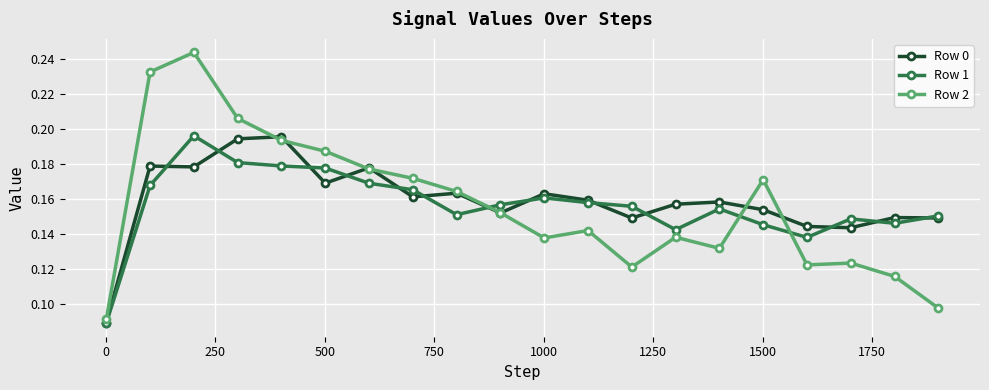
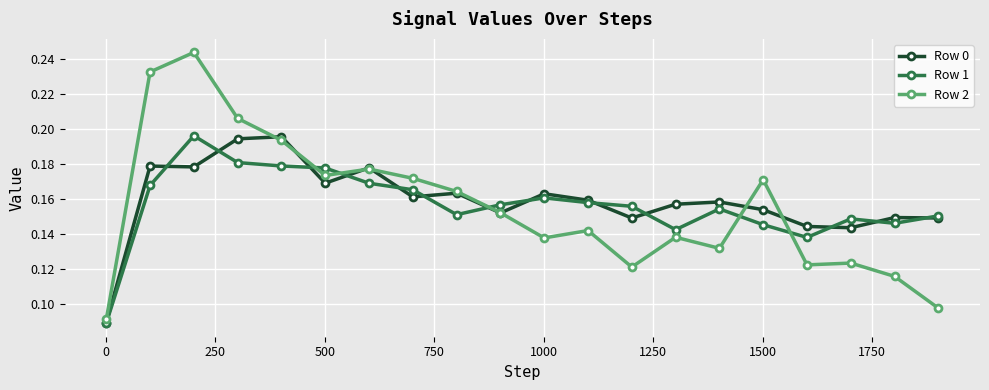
  {
    "Row 2": {
      "0": 0.091,
-     "500": 0.187,
+     "500": 0.174,
      "1000": 0.138,
      "1500": 0.171
    }
  }
